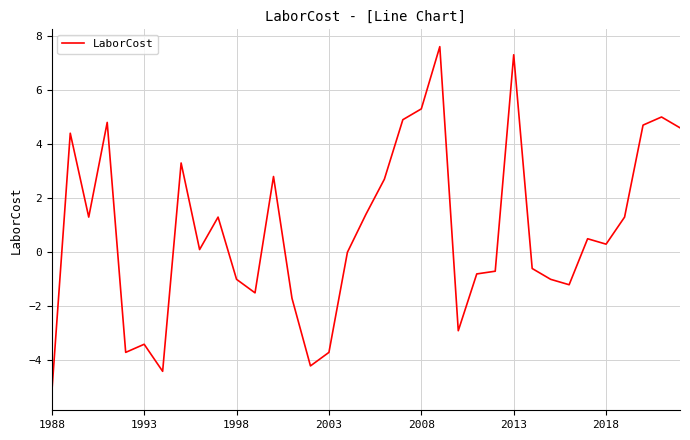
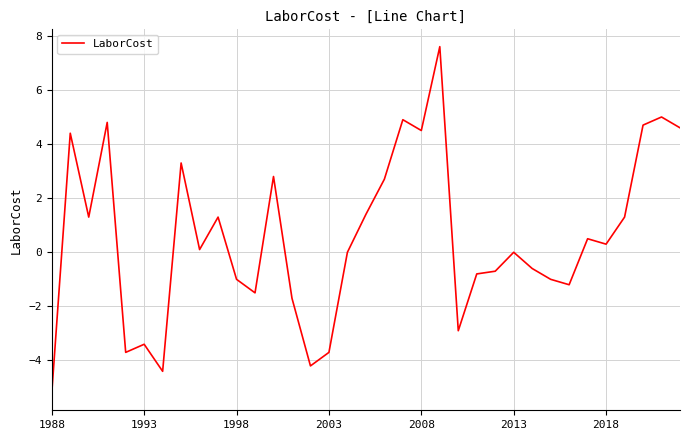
  {
    "1988": -5.2,
    "1993": -3.4,
    "1998": -1.0,
    "2003": -3.7,
-   "2008": 5.3,
-   "2013": 7.3,
+   "2008": 4.5,
+   "2013": 0.0,
    "2018": 0.3
  }
